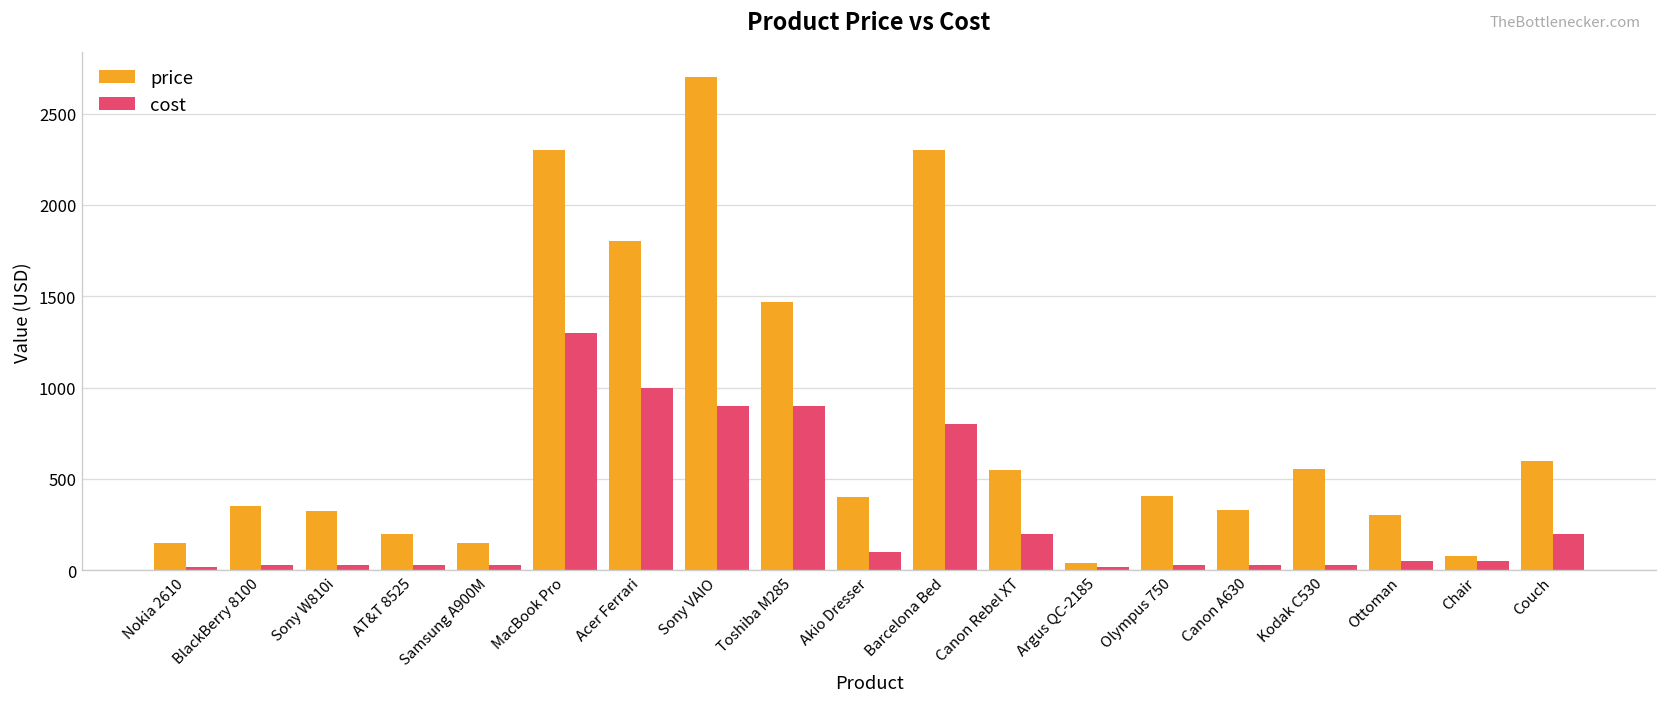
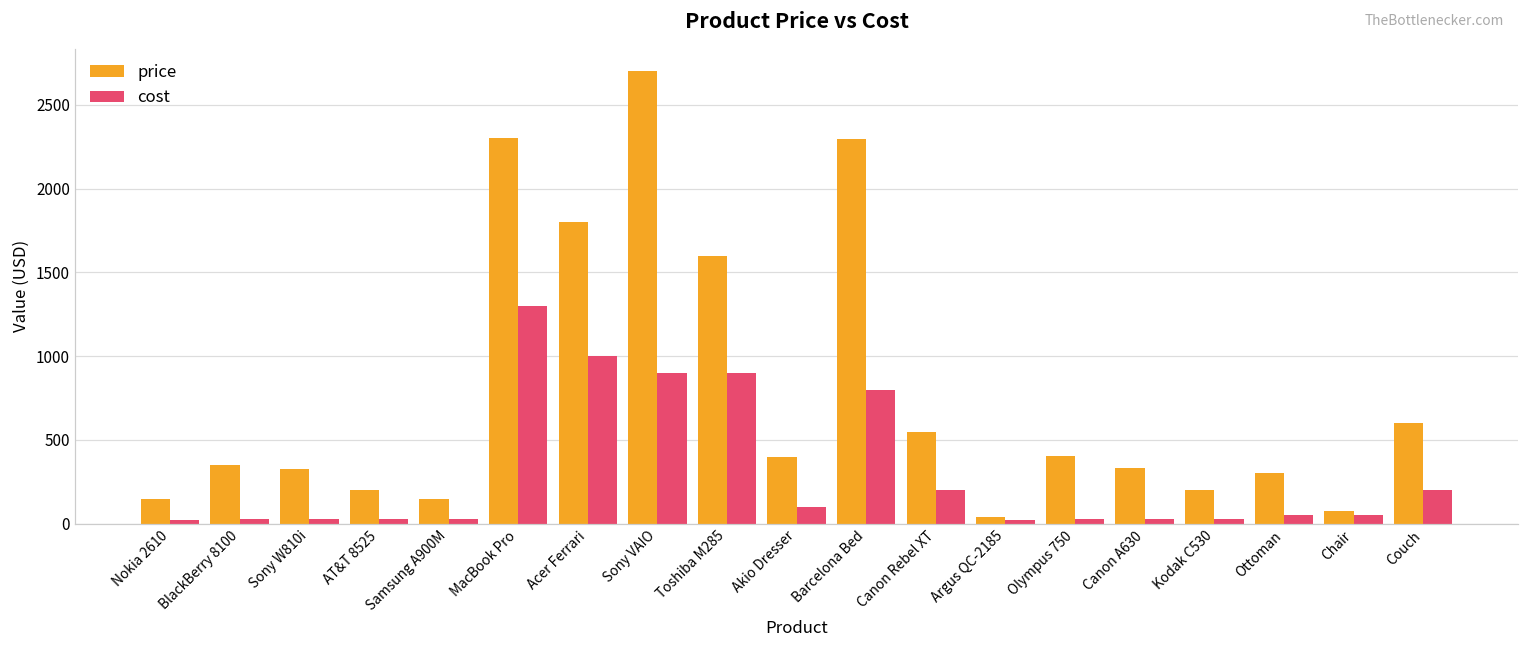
  {
    "price": {
      "Nokia 2610": 150,
      "BlackBerry 8100": 350,
      "Sony W810i": 330,
      "AT&T 8525": 200,
      "Samsung A900M": 150,
      "MacBook Pro": 2300,
      "Acer Ferrari": 1800,
      "Sony VAIO": 2700,
-     "Toshiba M285": 1470,
+     "Toshiba M285": 1600,
      "Akio Dresser": 400,
      "Barcelona Bed": 2300,
      "Canon Rebel XT": 550,
      "Argus QC-2185": 40,
      "Olympus 750": 400,
      "Canon A630": 330,
-     "Kodak C530": 550,
+     "Kodak C530": 200,
      "Ottoman": 300,
      "Chair": 80,
      "Couch": 600
    },
    "cost": {
      "Nokia 2610": 20,
      "BlackBerry 8100": 30,
      "Sony W810i": 30,
      "AT&T 8525": 30,
      "Samsung A900M": 30,
      "MacBook Pro": 1300,
      "Acer Ferrari": 1000,
      "Sony VAIO": 900,
      "Toshiba M285": 900,
      "Akio Dresser": 100,
      "Barcelona Bed": 800,
      "Canon Rebel XT": 200,
      "Argus QC-2185": 20,
      "Olympus 750": 30,
      "Canon A630": 30,
      "Kodak C530": 30,
      "Ottoman": 50,
      "Chair": 50,
      "Couch": 200
    }
  }
